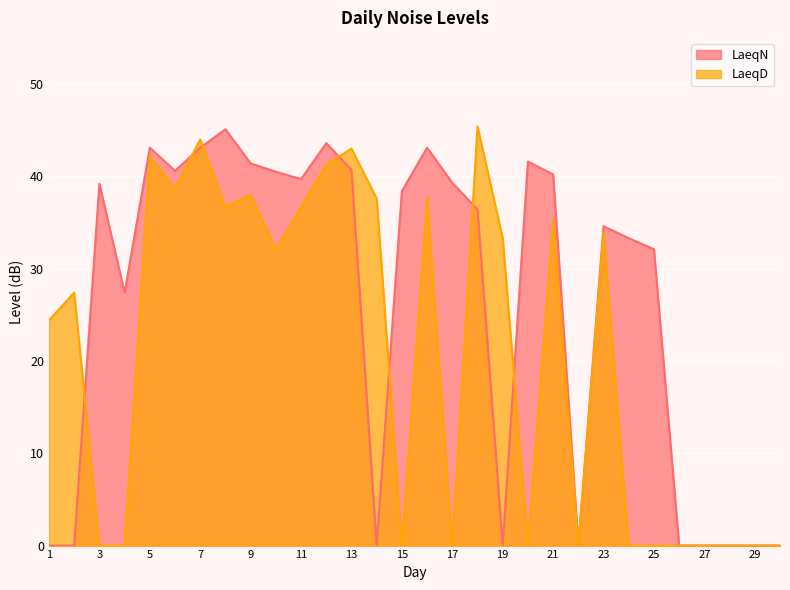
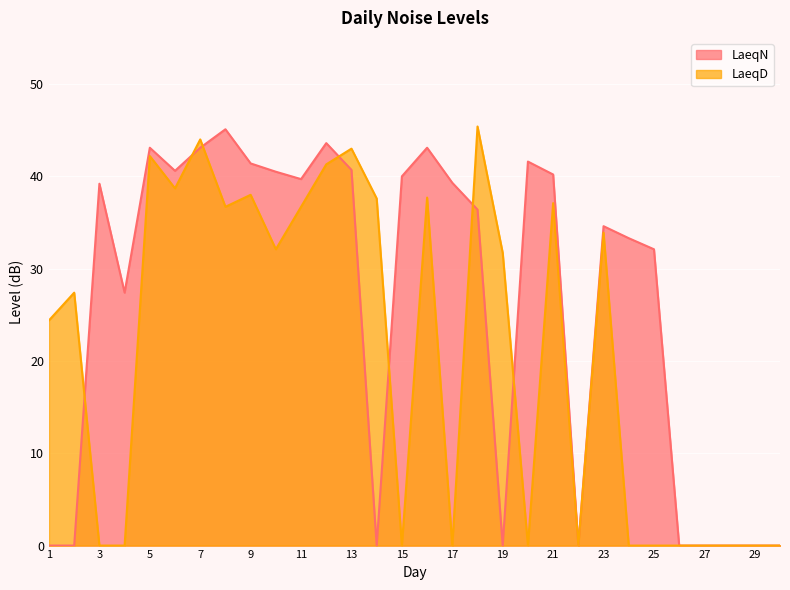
  {
    "LaeqN": {
      "1": 0,
      "3": 39,
      "5": 43,
      "7": 43,
      "9": 41,
      "11": 40,
      "13": 41,
-     "15": 38,
+     "15": 40,
      "17": 39,
      "19": 0,
      "21": 40,
      "23": 35,
      "25": 32
    },
    "LaeqD": {
      "1": 24,
      "3": 0,
      "5": 42,
      "7": 44,
      "9": 38,
      "11": 37,
      "13": 43,
      "15": 0,
      "17": 0,
-     "19": 33,
-     "21": 35,
+     "19": 32,
+     "21": 37,
      "23": 34,
      "25": 0
    }
  }
